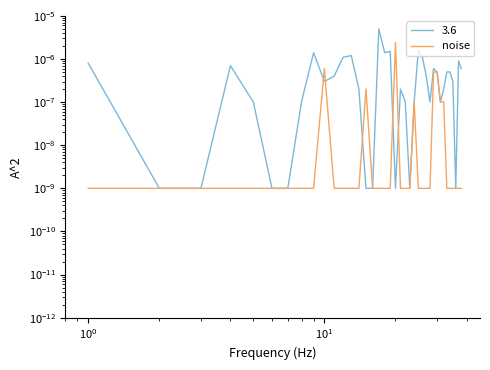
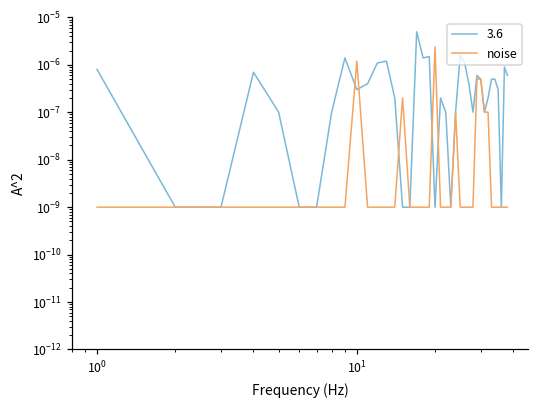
  {
    "3.6": {
      "10^0": 0.0000008,
      "10^1": 0.0000003
    },
    "noise": {
      "10^0": 0.0000000010,
-     "10^1": 0.0000006
+     "10^1": 0.0000012
    }
  }
